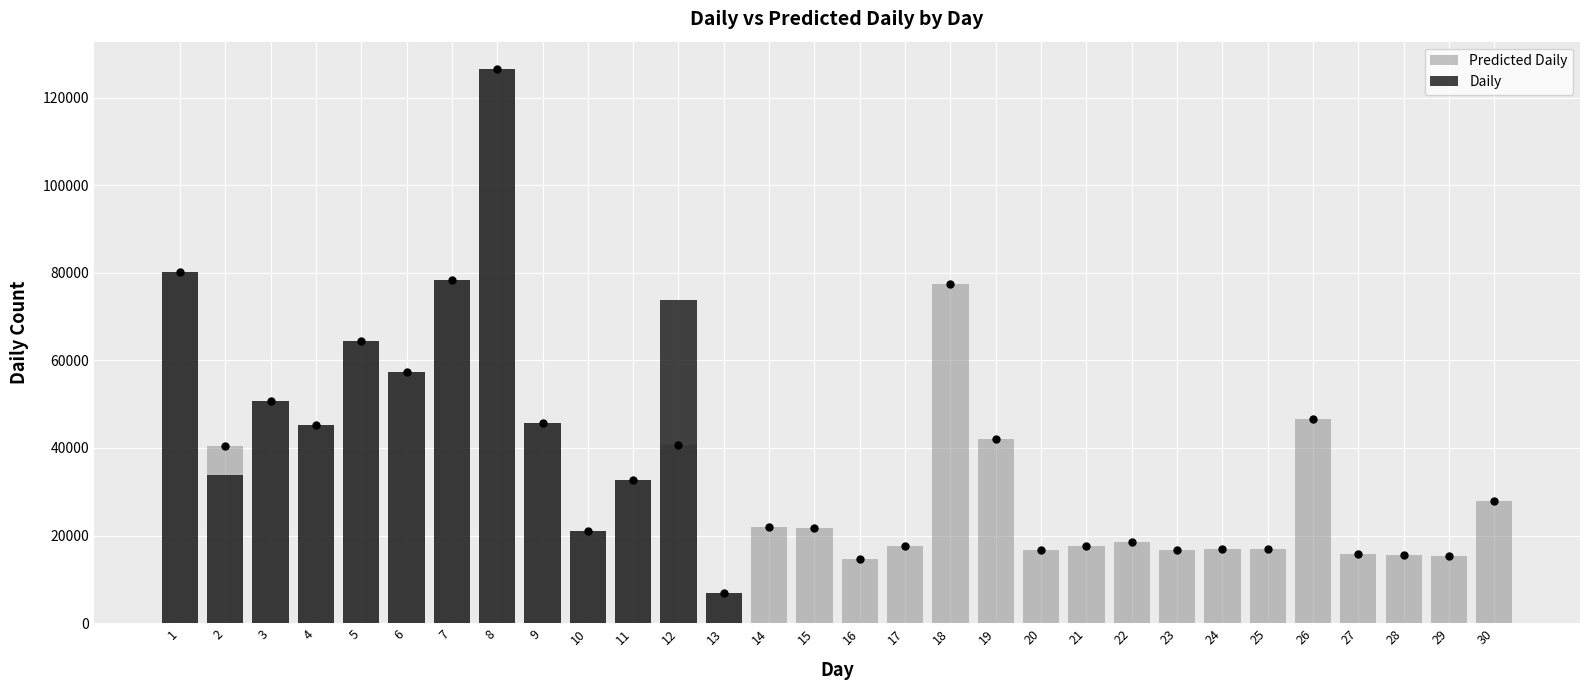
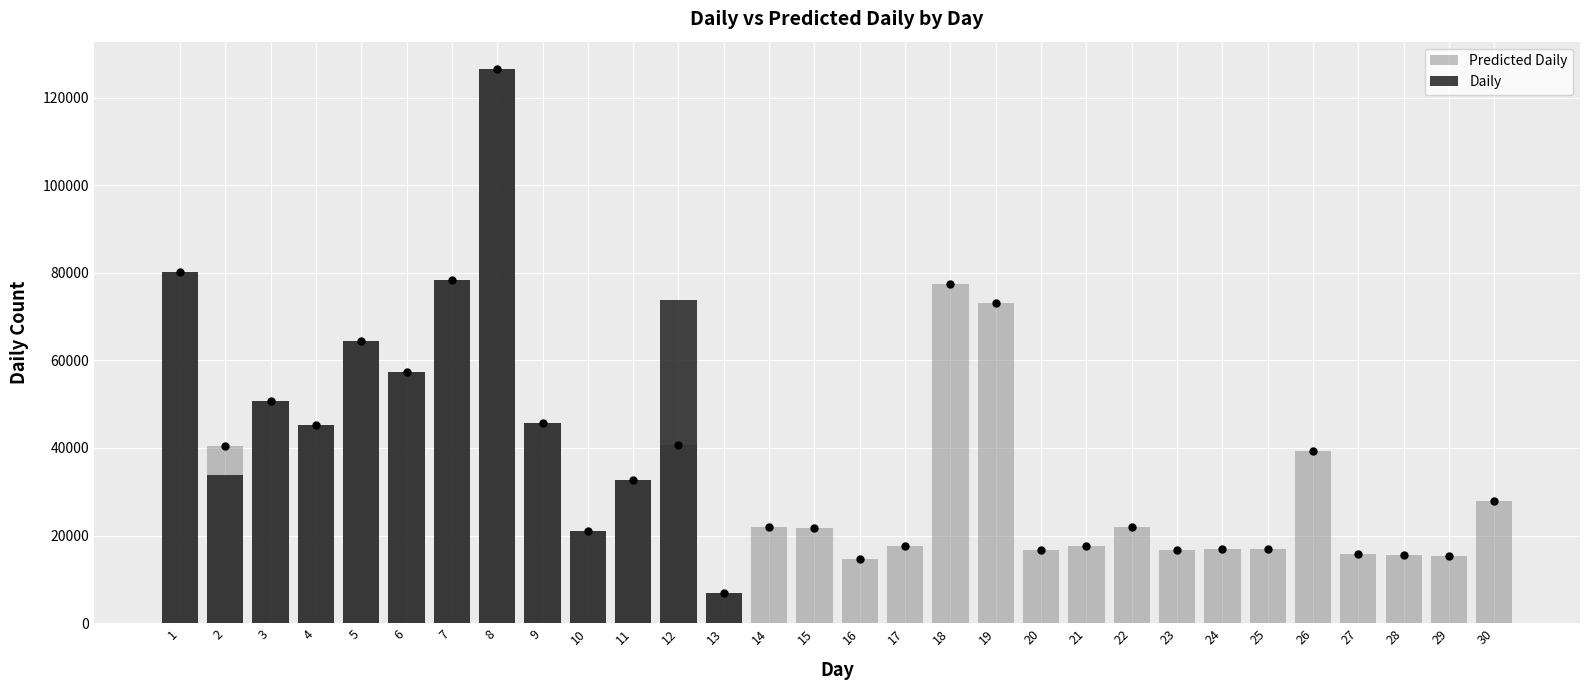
  {
    "Predicted Daily": {
      "1": 80000,
      "2": 40000,
      "3": 51000,
      "4": 45000,
      "5": 64000,
      "6": 57000,
      "7": 78000,
      "8": 126000,
      "9": 46000,
      "10": 21000,
      "11": 33000,
      "12": 41000,
      "13": 7000,
      "14": 22000,
      "15": 22000,
      "16": 15000,
      "17": 18000,
      "18": 77000,
-     "19": 42000,
+     "19": 73000,
      "20": 17000,
      "21": 18000,
-     "22": 19000,
+     "22": 22000,
      "23": 17000,
      "24": 17000,
      "25": 17000,
-     "26": 47000,
+     "26": 39000,
      "27": 16000,
      "28": 16000,
      "29": 15000,
      "30": 28000
    },
    "Daily": {
      "1": 80000,
      "3": 51000,
      "4": 45000,
      "5": 64000,
      "6": 57000,
      "7": 78000,
      "8": 126000,
      "9": 46000,
      "10": 21000,
      "11": 33000,
      "12": 74000,
      "13": 7000
    }
  }
